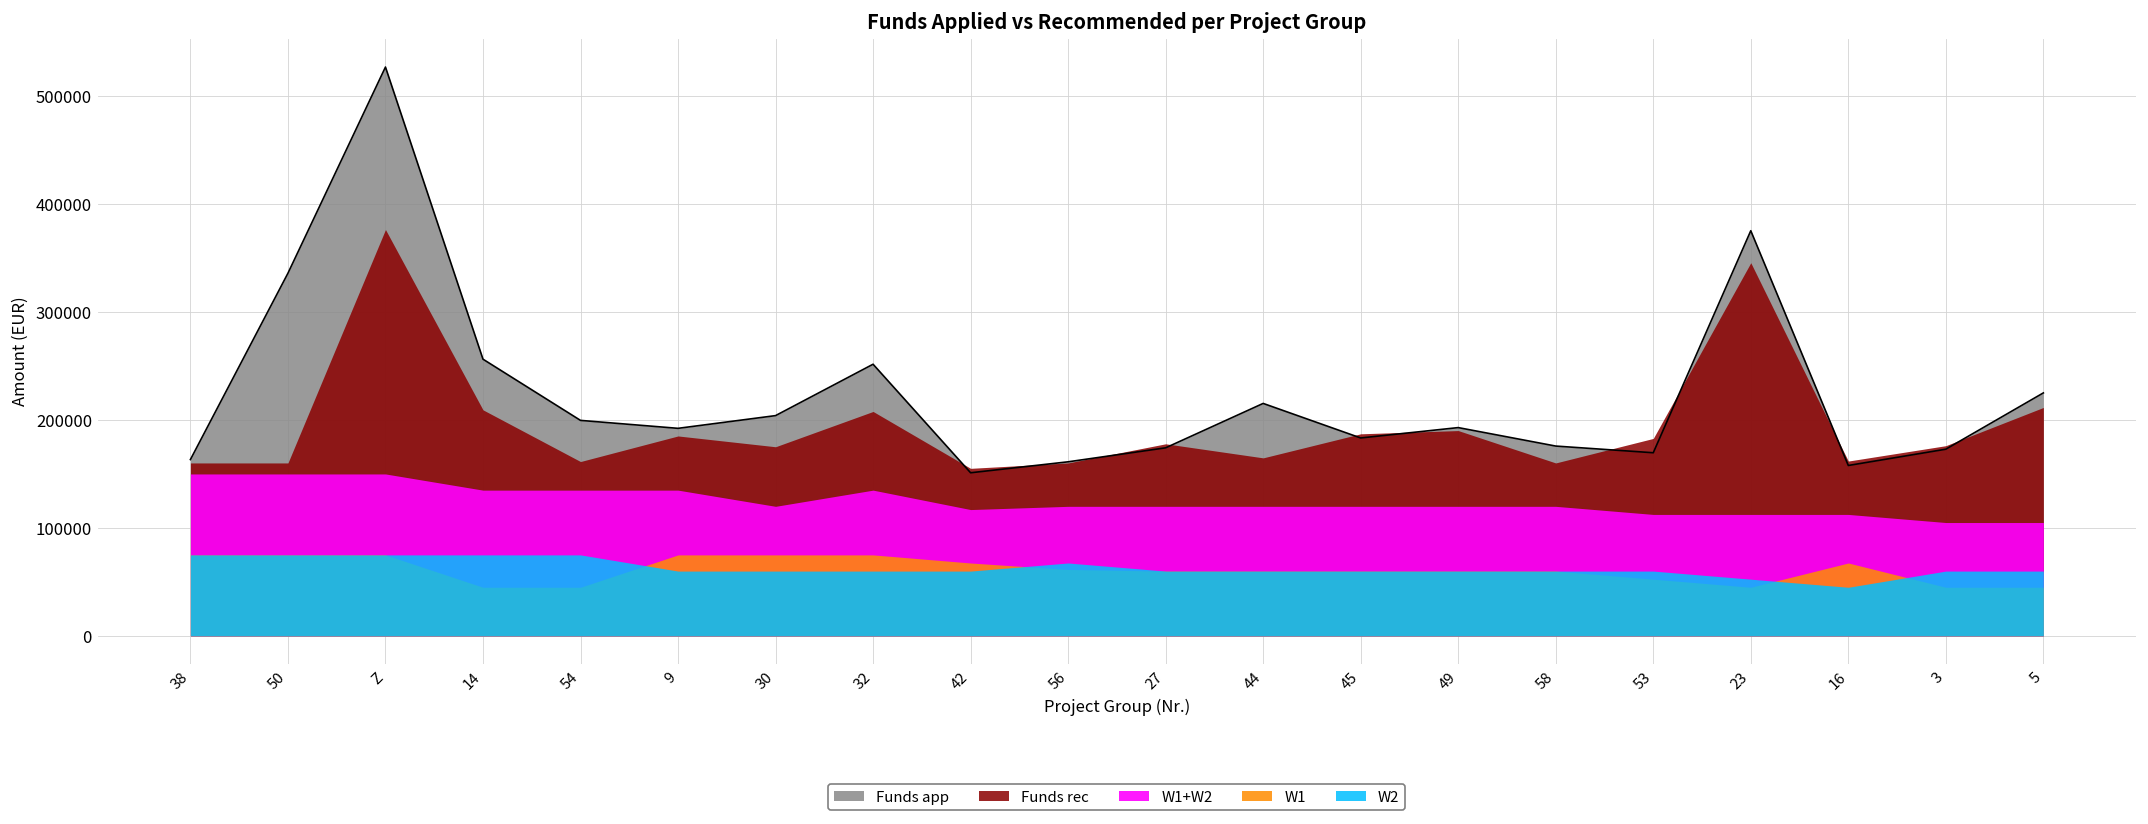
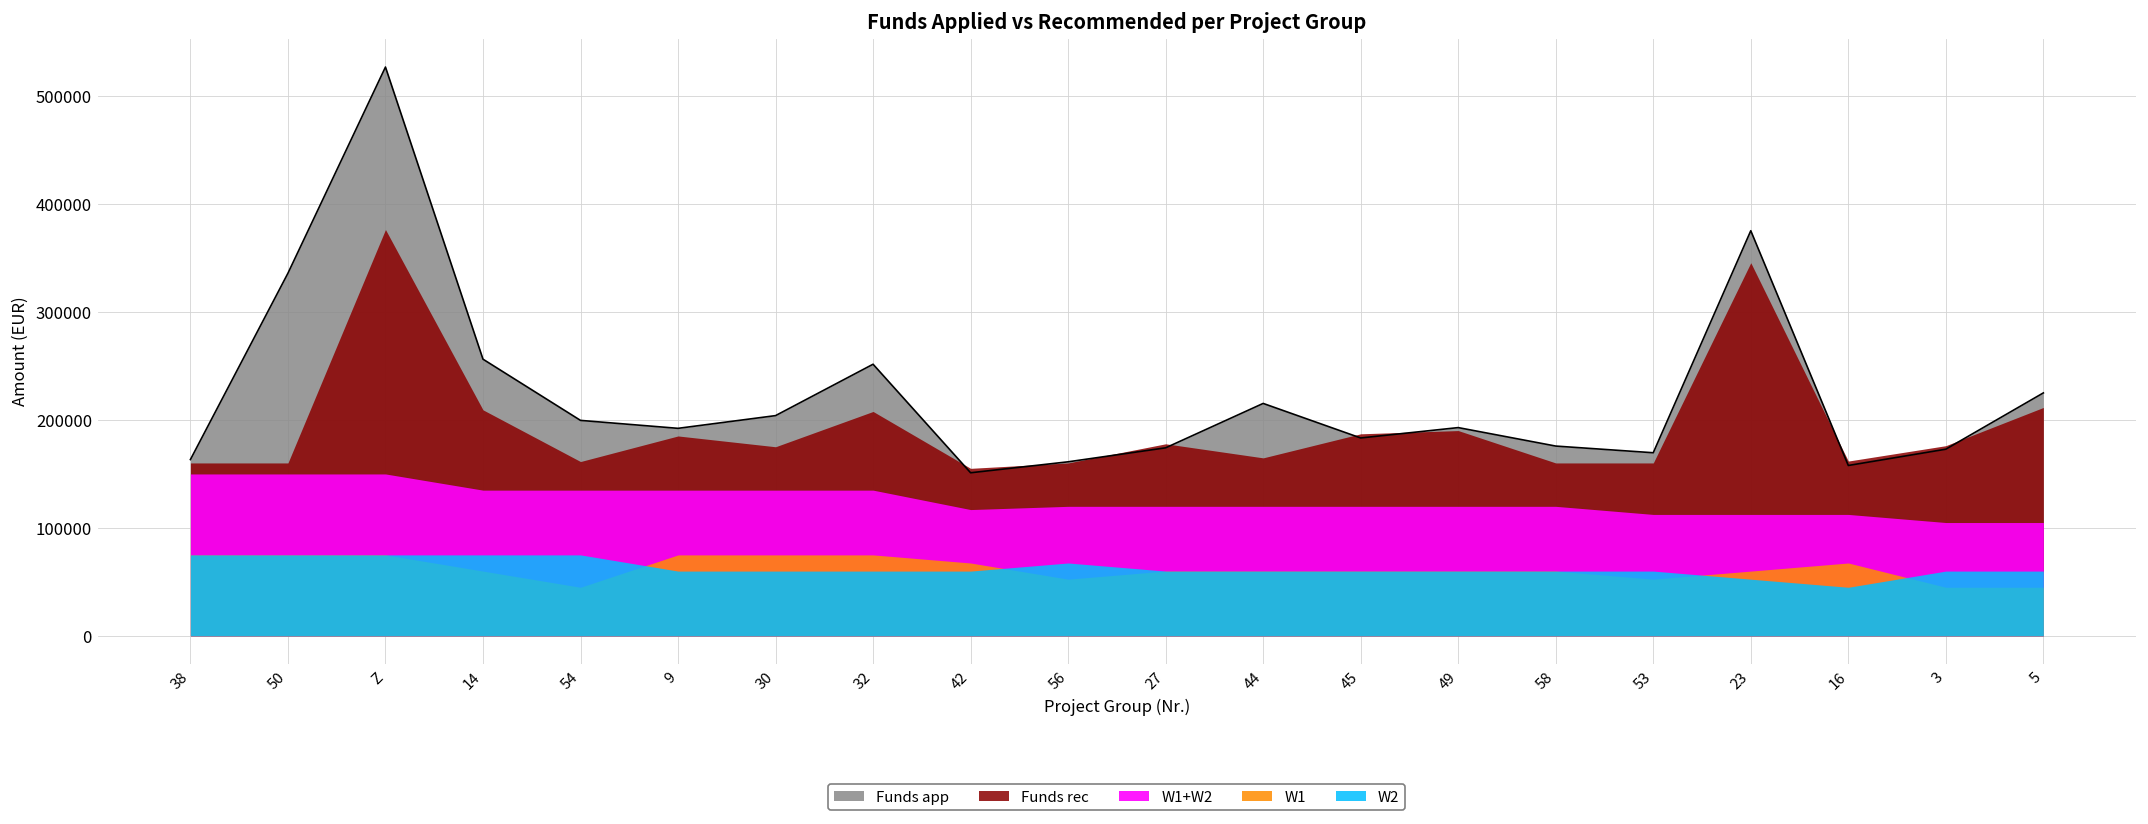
  {
    "Funds app": {
      "38": 160000,
      "50": 340000,
      "Z": 530000,
      "14": 260000,
      "54": 200000,
      "9": 190000,
      "30": 200000,
      "32": 250000,
      "42": 150000,
      "27": 170000,
      "44": 220000,
      "45": 180000,
      "58": 180000,
      "53": 170000,
      "23": 380000,
      "16": 160000,
      "3": 170000,
      "5": 230000
    },
    "Funds rec": {
      "38": 160000,
      "50": 160000,
      "Z": 380000,
      "14": 210000,
      "54": 160000,
      "9": 190000,
      "30": 180000,
      "32": 210000,
      "42": 160000,
      "27": 180000,
      "44": 160000,
      "45": 190000,
      "58": 160000,
-     "53": 180000,
+     "53": 160000,
      "23": 350000,
      "16": 160000,
      "3": 180000,
      "5": 210000
    },
    "W1+W2": {
      "38": 150000,
      "50": 150000,
      "Z": 150000,
      "14": 140000,
      "54": 140000,
      "9": 140000,
-     "30": 120000,
+     "30": 140000,
      "32": 140000,
      "42": 120000,
      "56": 120000,
      "27": 120000,
      "44": 120000,
      "45": 120000,
      "49": 120000,
      "58": 120000,
      "53": 110000,
      "23": 110000,
      "16": 110000,
      "3": 110000,
      "5": 110000
    },
    "W1": {
-     "14": 50000,
+     "14": 60000,
      "54": 50000,
      "9": 80000,
      "30": 80000,
      "32": 80000,
      "42": 70000,
-     "56": 60000,
+     "56": 50000,
      "53": 50000,
-     "23": 50000,
+     "23": 60000,
      "16": 70000,
      "3": 50000,
      "5": 50000
    },
    "W2": {
      "14": 80000,
      "54": 80000,
      "9": 60000,
      "30": 60000,
      "32": 60000,
      "42": 60000,
      "56": 70000,
      "53": 60000,
      "23": 50000,
      "16": 50000,
      "3": 60000,
      "5": 60000
    }
  }
